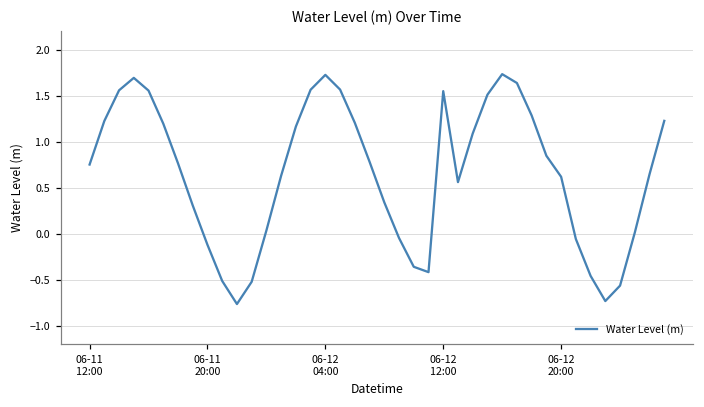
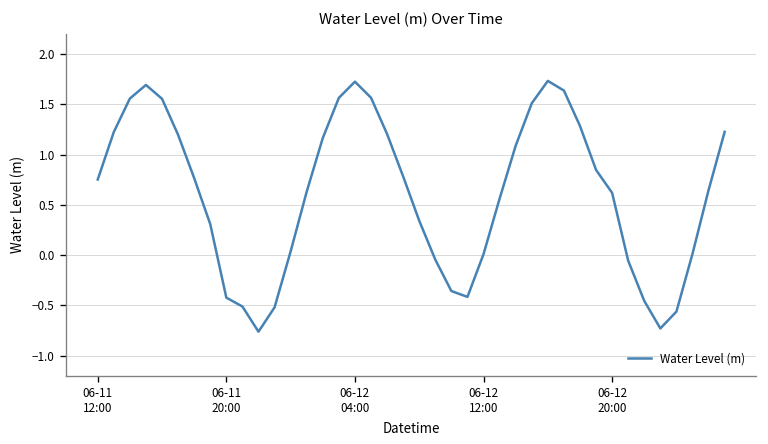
  {
    "06-11 12:00": 0.8,
-   "06-11 20:00": -0.1,
+   "06-11 20:00": -0.4,
    "06-12 04:00": 1.7,
-   "06-12 12:00": 1.5,
+   "06-12 12:00": 0.0,
    "06-12 20:00": 0.6
  }
